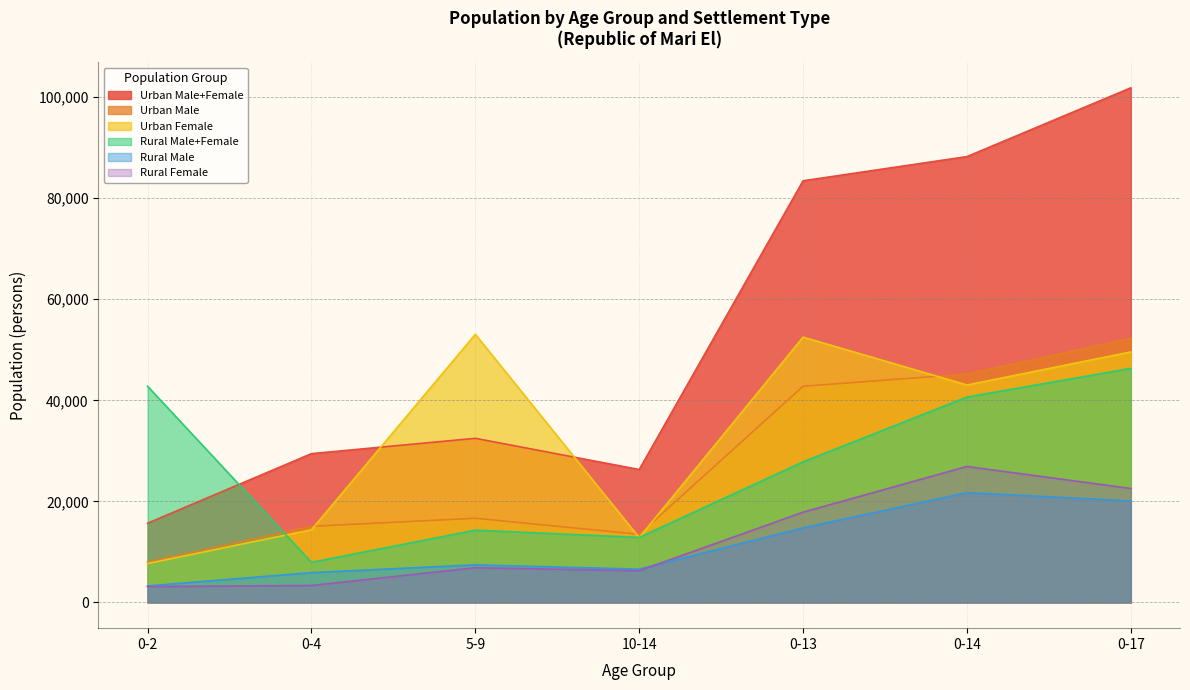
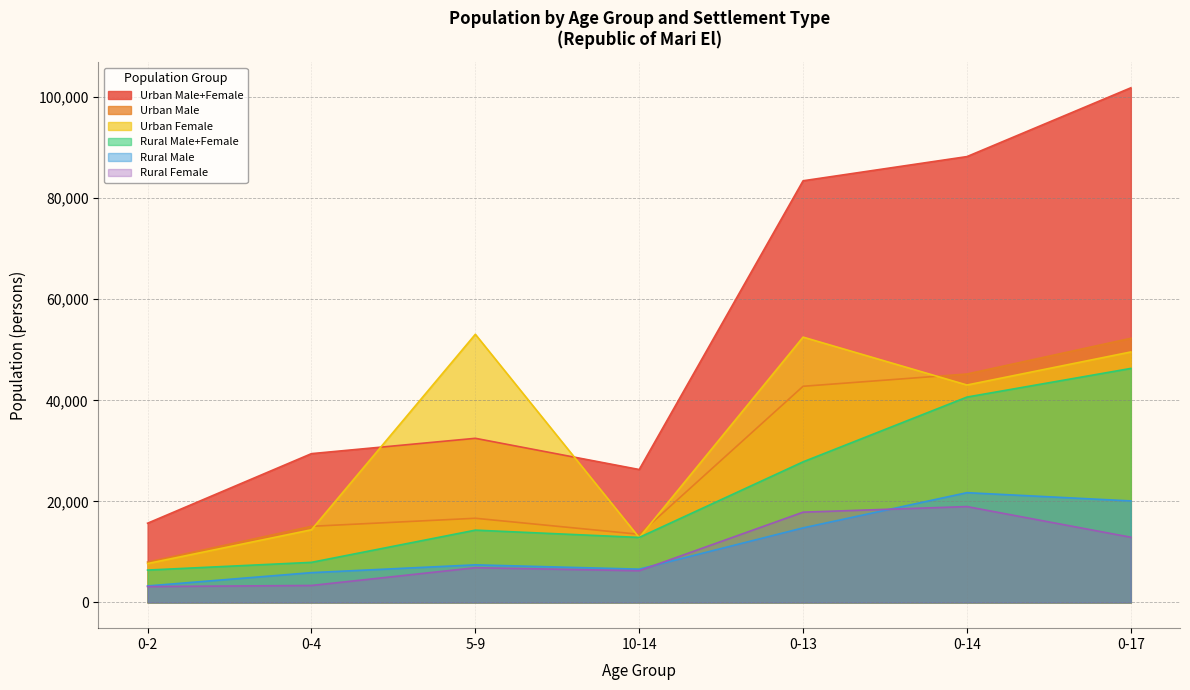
  {
    "Urban Female": {
      "0-4": "14,000",
      "5-9": "53,000",
      "0-13": "53,000",
      "0-14": "43,000",
      "0-17": "50,000"
    },
    "Rural Male+Female": {
-     "0-2": "43,000",
+     "0-2": "6,000",
      "0-4": "8,000",
      "5-9": "14,000",
      "0-13": "28,000",
      "0-14": "41,000",
      "0-17": "46,000"
    },
    "Rural Male": {
      "0-4": "6,000",
      "5-9": "7,000",
      "0-13": "15,000",
      "0-14": "22,000",
      "0-17": "20,000"
    },
    "Rural Female": {
      "0-4": "3,000",
      "5-9": "7,000",
      "0-13": "18,000",
-     "0-14": "27,000",
-     "0-17": "23,000"
+     "0-14": "19,000",
+     "0-17": "13,000"
    }
  }
